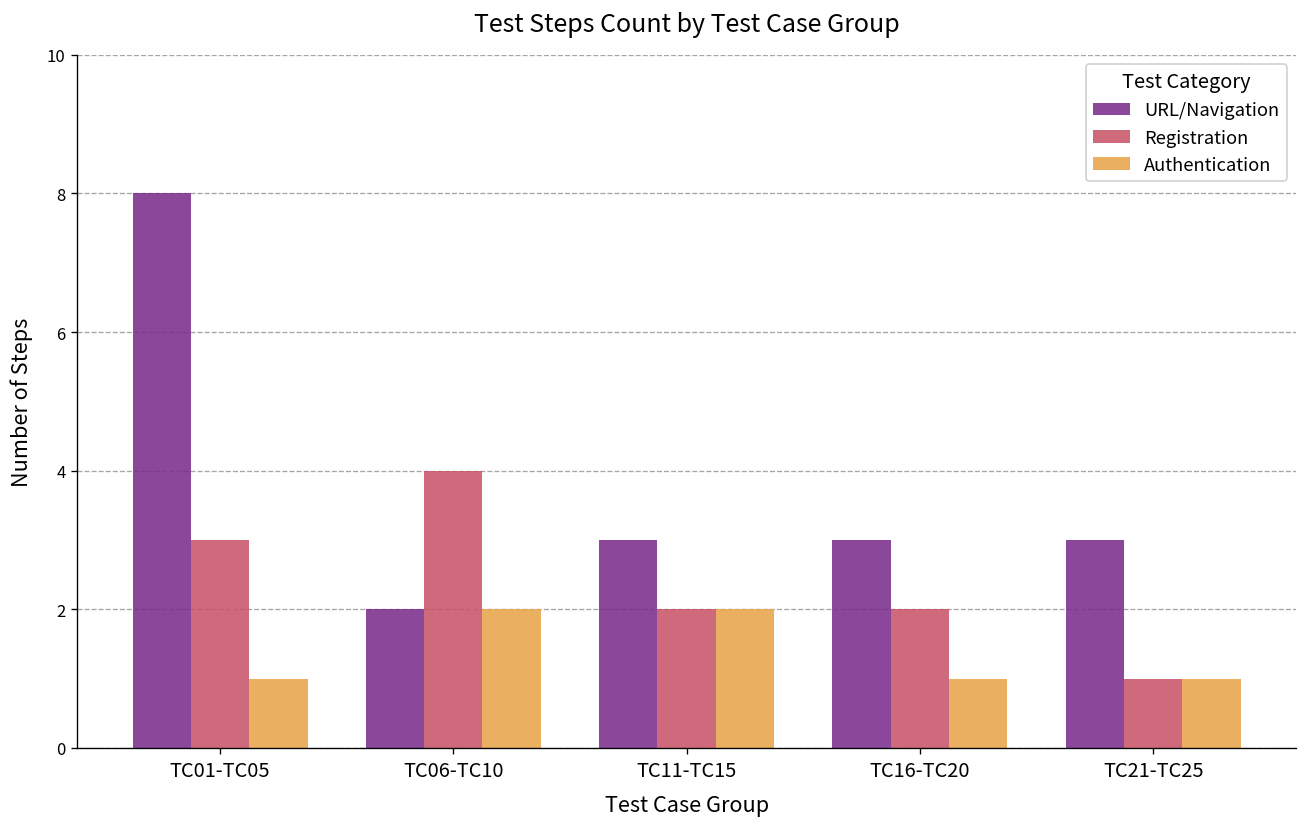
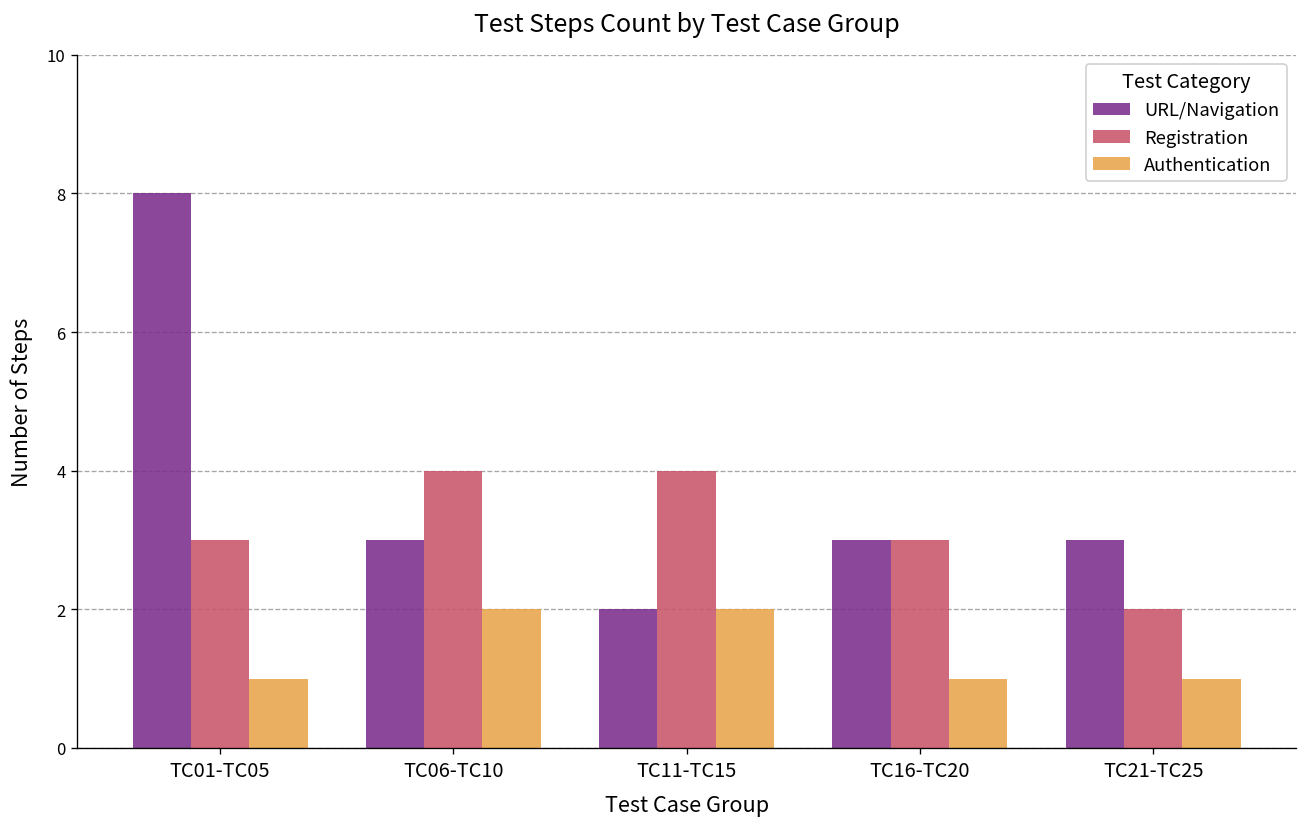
  {
    "URL/Navigation": {
      "TC01-TC05": 8,
-     "TC06-TC10": 2,
-     "TC11-TC15": 3,
+     "TC06-TC10": 3,
+     "TC11-TC15": 2,
      "TC16-TC20": 3,
      "TC21-TC25": 3
    },
    "Registration": {
      "TC01-TC05": 3,
      "TC06-TC10": 4,
-     "TC11-TC15": 2,
-     "TC16-TC20": 2,
-     "TC21-TC25": 1
+     "TC11-TC15": 4,
+     "TC16-TC20": 3,
+     "TC21-TC25": 2
    },
    "Authentication": {
      "TC01-TC05": 1,
      "TC06-TC10": 2,
      "TC11-TC15": 2,
      "TC16-TC20": 1,
      "TC21-TC25": 1
    }
  }
